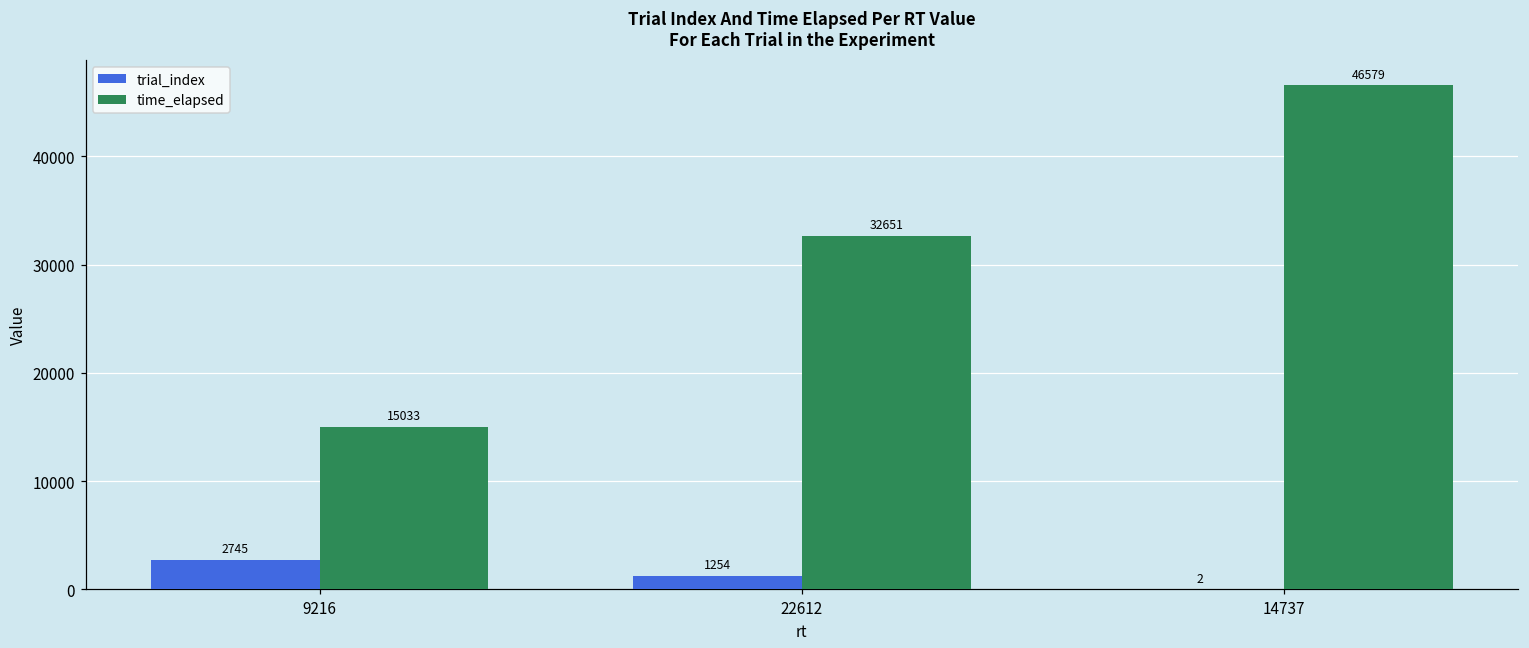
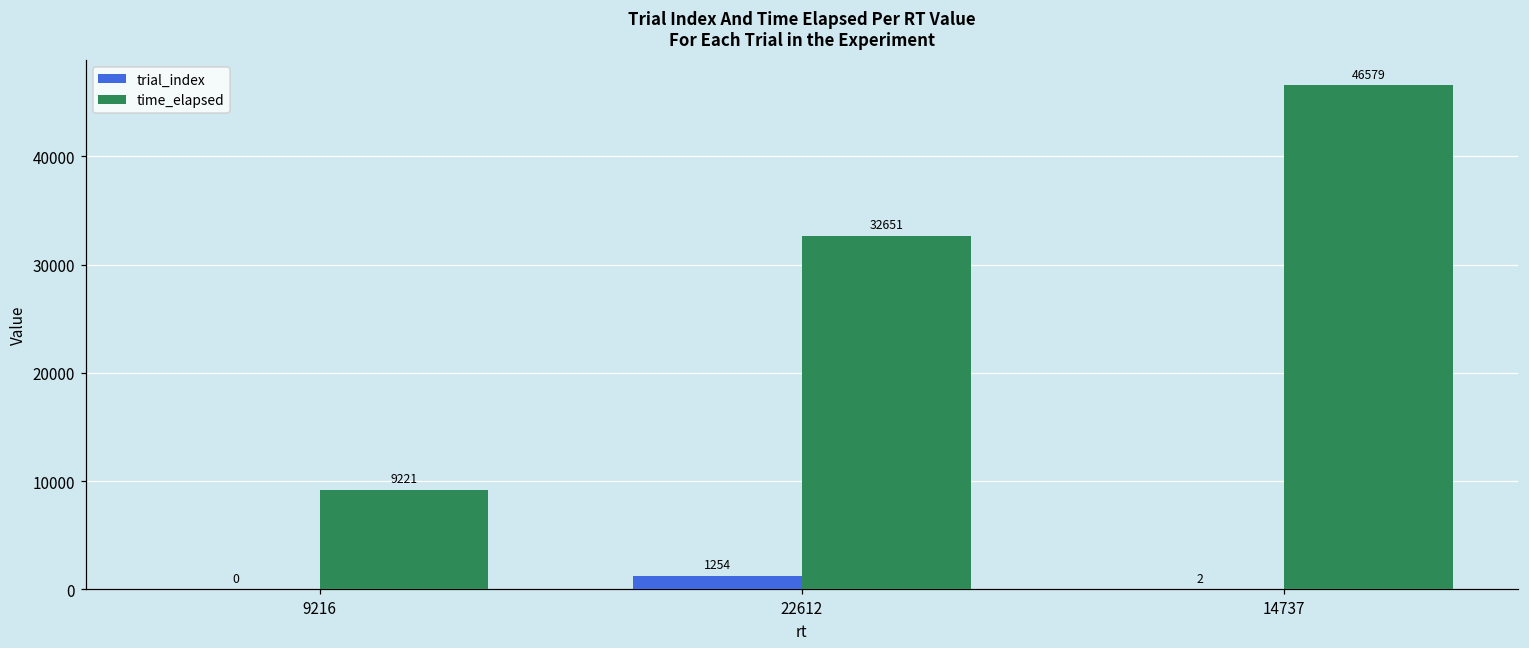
  {
    "trial_index": {
-     "9216": 2745,
+     "9216": 0,
      "22612": 1254,
      "14737": 2
    },
    "time_elapsed": {
-     "9216": 15033,
+     "9216": 9221,
      "22612": 32651,
      "14737": 46579
    }
  }
